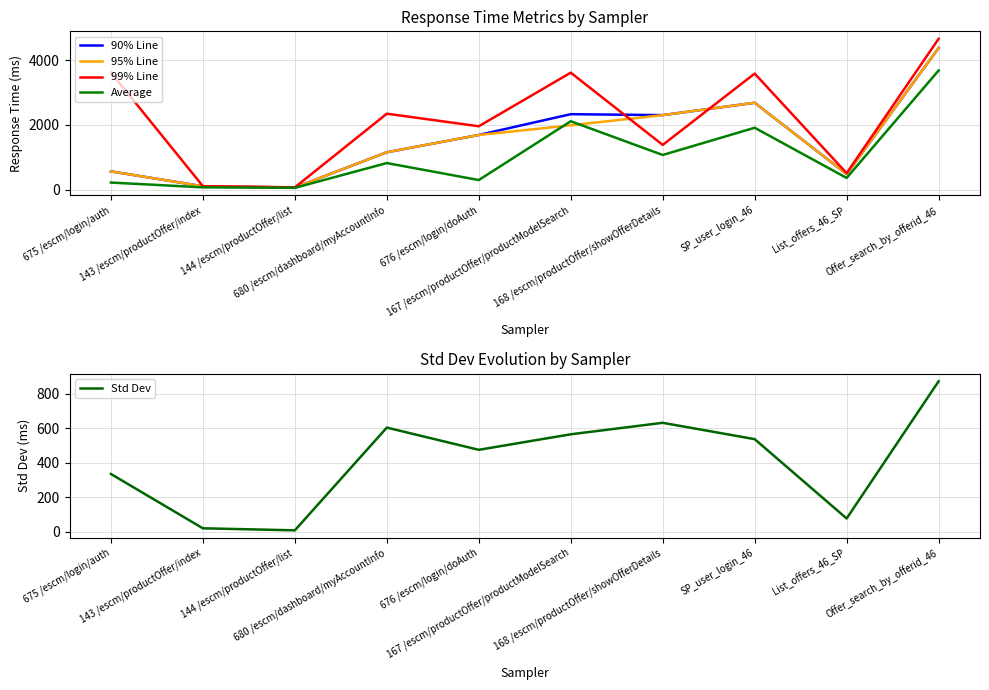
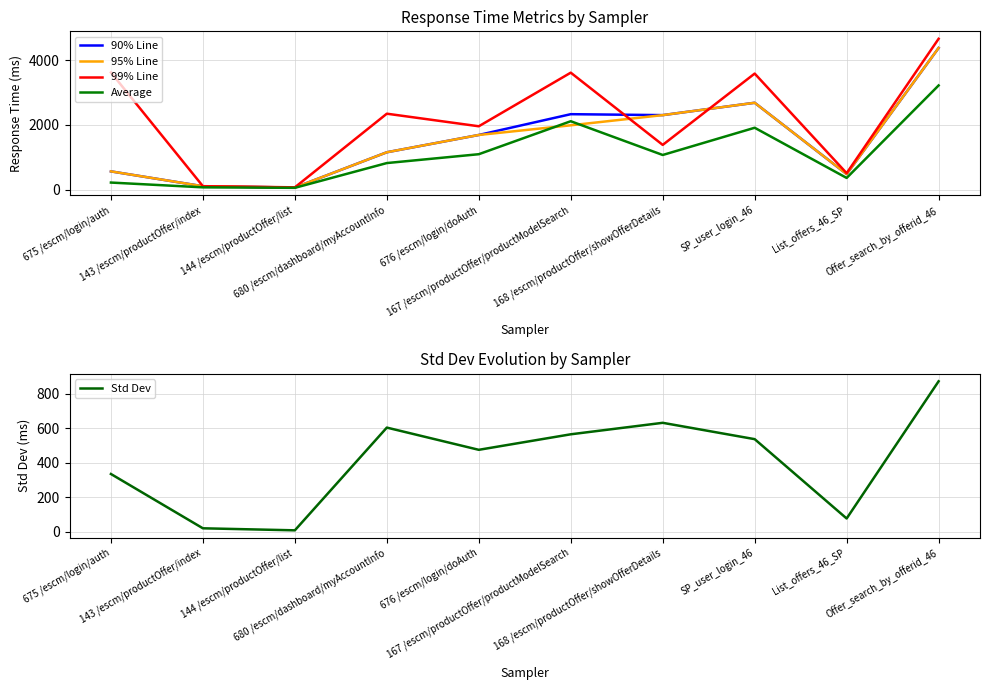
  {
    "Response Time Metrics by Sampler": {
      "90% Line": {
        "167 /escm/productOffer/productModelSearch": 2300
      },
      "95% Line": {
        "167 /escm/productOffer/productModelSearch": 2000
      },
      "99% Line": {
        "680 /escm/dashboard/myAccountInfo": 2300,
        "676 /escm/login/doAuth": 2000,
        "167 /escm/productOffer/productModelSearch": 3600,
        "168 /escm/productOffer/showOfferDetails": 1400,
        "SP_user_login_46": 3600,
        "Offer_search_by_offerid_46": 4700
      },
      "Average": {
        "675 /escm/login/auth": 200,
        "680 /escm/dashboard/myAccountInfo": 800,
-       "676 /escm/login/doAuth": 300,
+       "676 /escm/login/doAuth": 1100,
        "167 /escm/productOffer/productModelSearch": 2100,
        "168 /escm/productOffer/showOfferDetails": 1100,
        "SP_user_login_46": 1900,
        "List_offers_46_SP": 400,
-       "Offer_search_by_offerid_46": 3700
+       "Offer_search_by_offerid_46": 3200
      }
    },
    "Std Dev Evolution by Sampler": {
      "675 /escm/login/auth": 330,
      "143 /escm/productOffer/index": 20,
      "144 /escm/productOffer/list": 10,
      "680 /escm/dashboard/myAccountInfo": 600,
      "676 /escm/login/doAuth": 470,
      "167 /escm/productOffer/productModelSearch": 560,
      "168 /escm/productOffer/showOfferDetails": 630,
      "SP_user_login_46": 540,
      "List_offers_46_SP": 80,
      "Offer_search_by_offerid_46": 870
    }
  }
